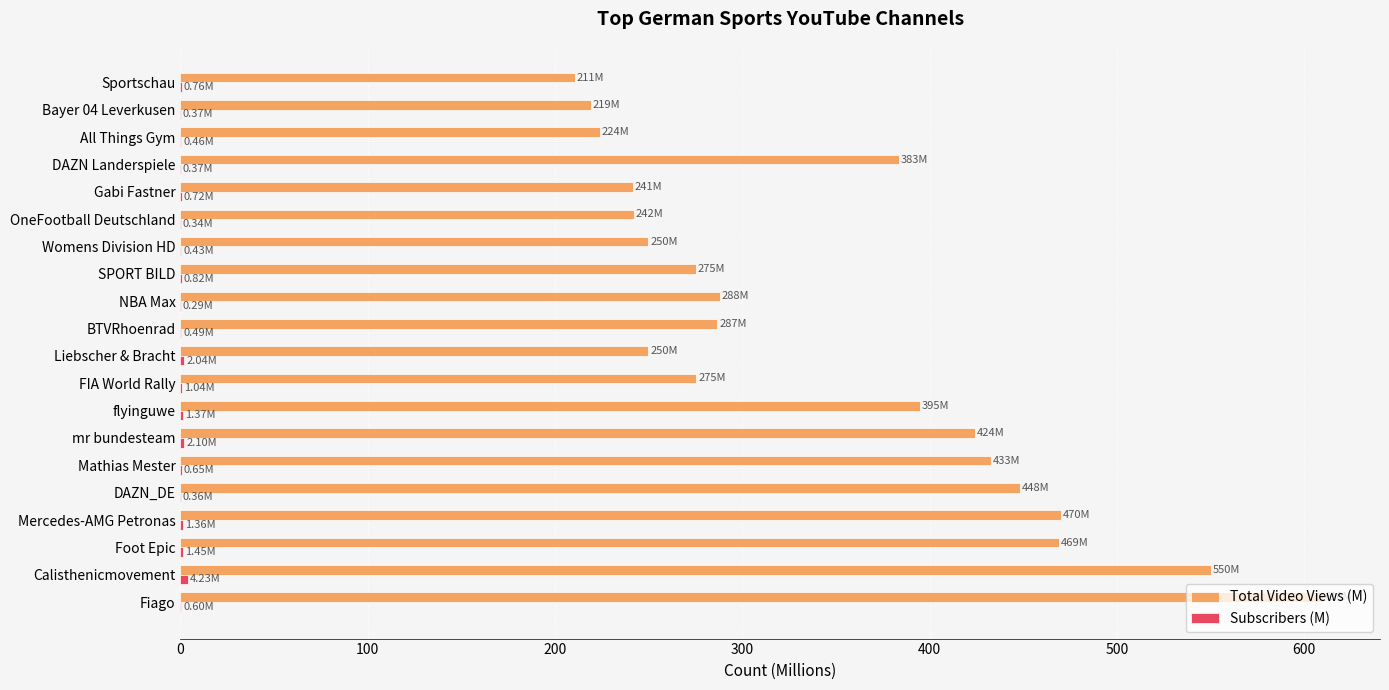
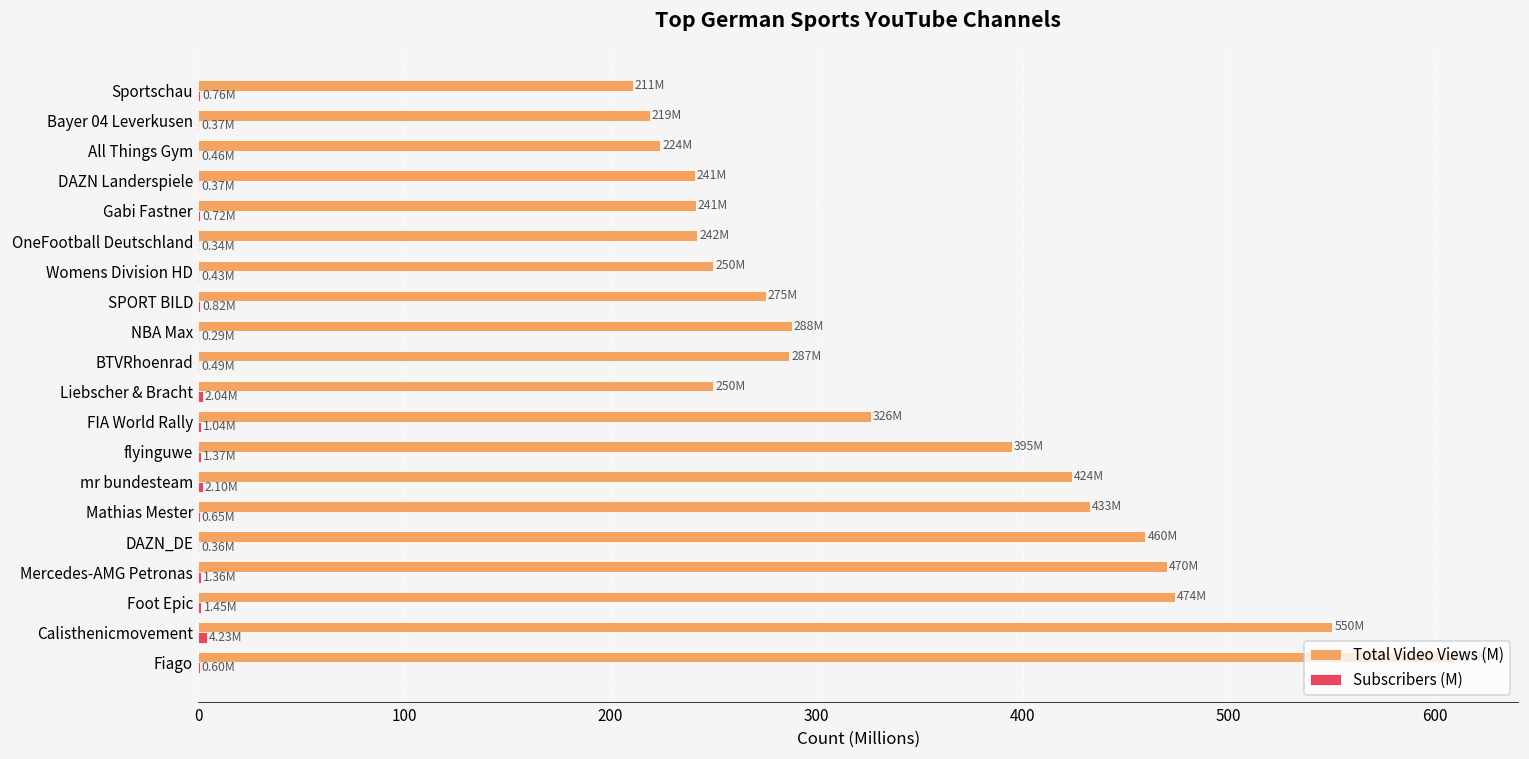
  {
    "Total Video Views (M)": {
      "Sportschau": "211M",
      "Bayer 04 Leverkusen": "219M",
      "All Things Gym": "224M",
-     "DAZN Landerspiele": "383M",
+     "DAZN Landerspiele": "241M",
      "Gabi Fastner": "241M",
      "OneFootball Deutschland": "242M",
      "Womens Division HD": "250M",
      "SPORT BILD": "275M",
      "NBA Max": "288M",
      "BTVRhoenrad": "287M",
      "Liebscher & Bracht": "250M",
-     "FIA World Rally": "275M",
+     "FIA World Rally": "326M",
      "flyinguwe": "395M",
      "mr bundesteam": "424M",
      "Mathias Mester": "433M",
-     "DAZN_DE": "448M",
+     "DAZN_DE": "460M",
      "Mercedes-AMG Petronas": "470M",
-     "Foot Epic": "469M",
+     "Foot Epic": "474M",
      "Calisthenicmovement": "550M"
    },
    "Subscribers (M)": {
      "Sportschau": "0.76M",
      "Bayer 04 Leverkusen": "0.37M",
      "All Things Gym": "0.46M",
      "DAZN Landerspiele": "0.37M",
      "Gabi Fastner": "0.72M",
      "OneFootball Deutschland": "0.34M",
      "Womens Division HD": "0.43M",
      "SPORT BILD": "0.82M",
      "NBA Max": "0.29M",
      "BTVRhoenrad": "0.49M",
      "Liebscher & Bracht": "2.04M",
      "FIA World Rally": "1.04M",
      "flyinguwe": "1.37M",
      "mr bundesteam": "2.10M",
      "Mathias Mester": "0.65M",
      "DAZN_DE": "0.36M",
      "Mercedes-AMG Petronas": "1.36M",
      "Foot Epic": "1.45M",
      "Calisthenicmovement": "4.23M",
      "Fiago": "0.60M"
    }
  }
